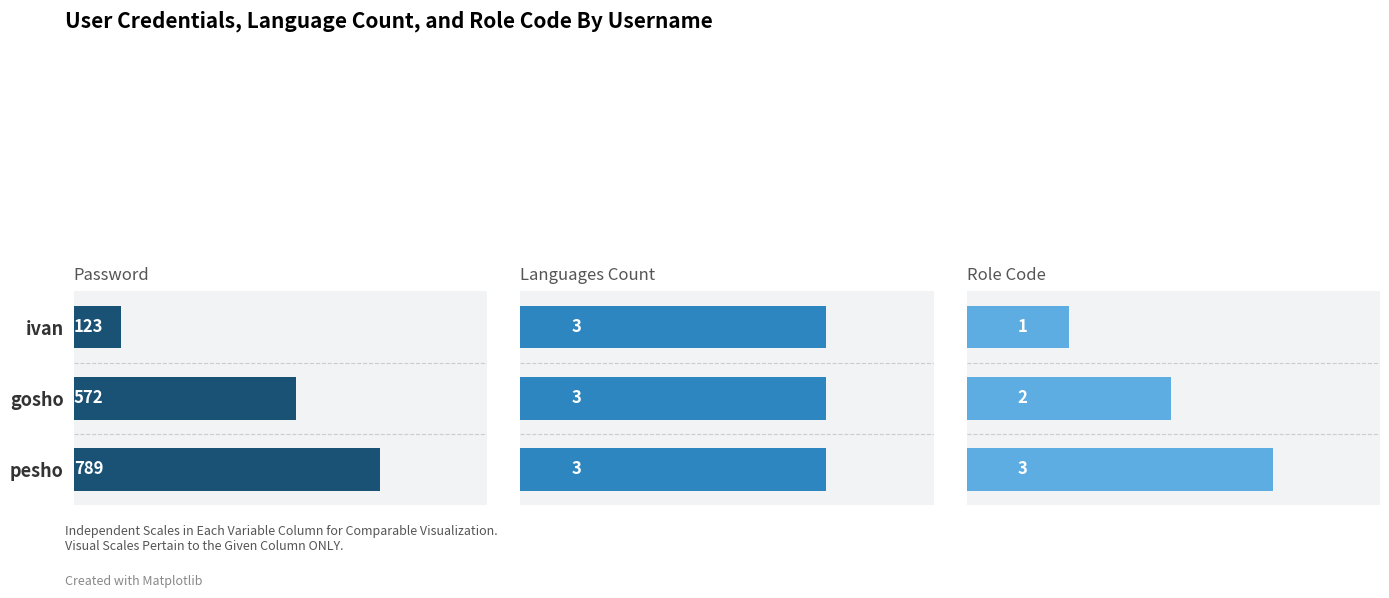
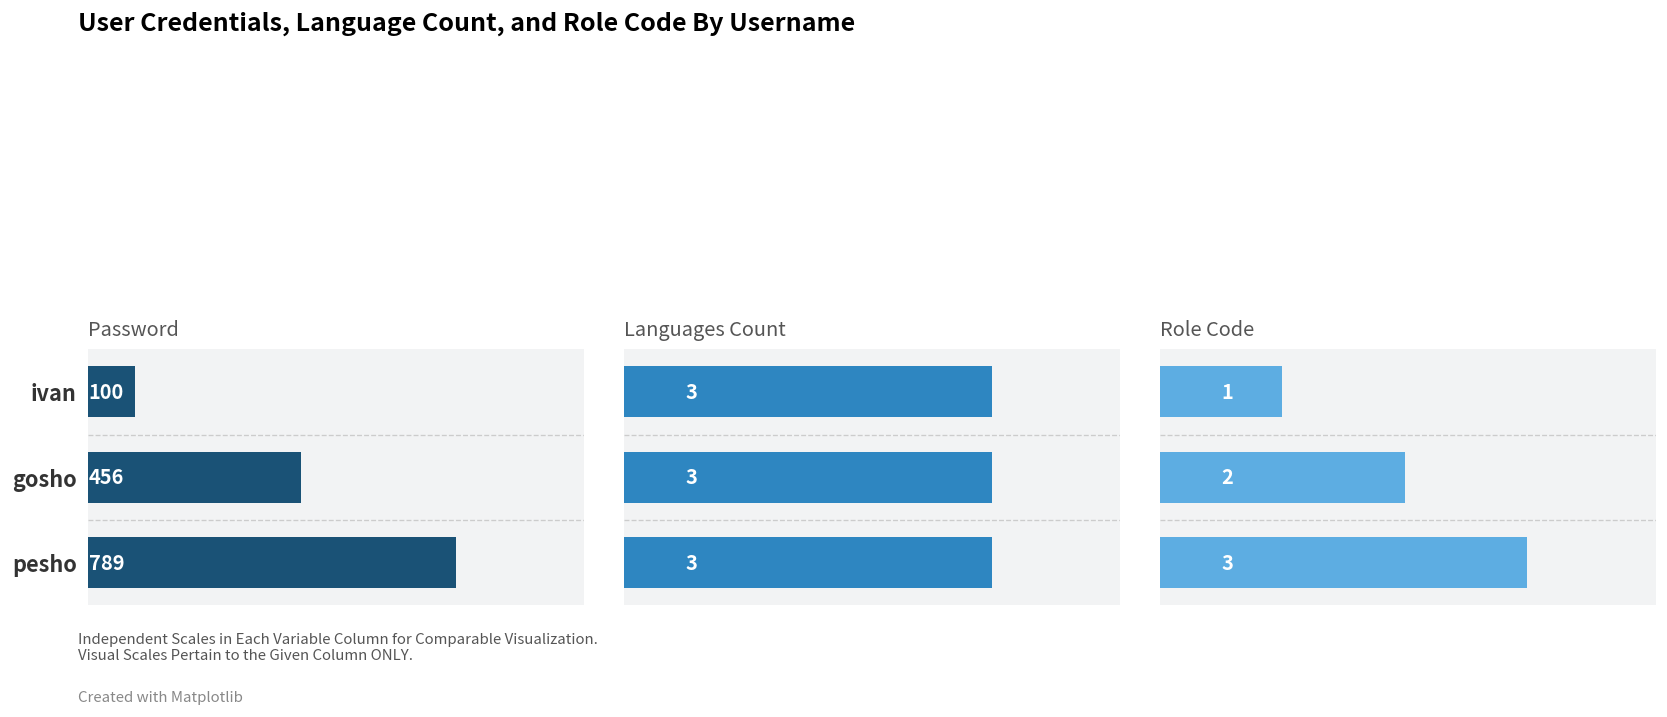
  {
    "Password": {
-     "ivan": 123,
-     "gosho": 572,
+     "ivan": 100,
+     "gosho": 456,
      "pesho": 789
    }
  }
